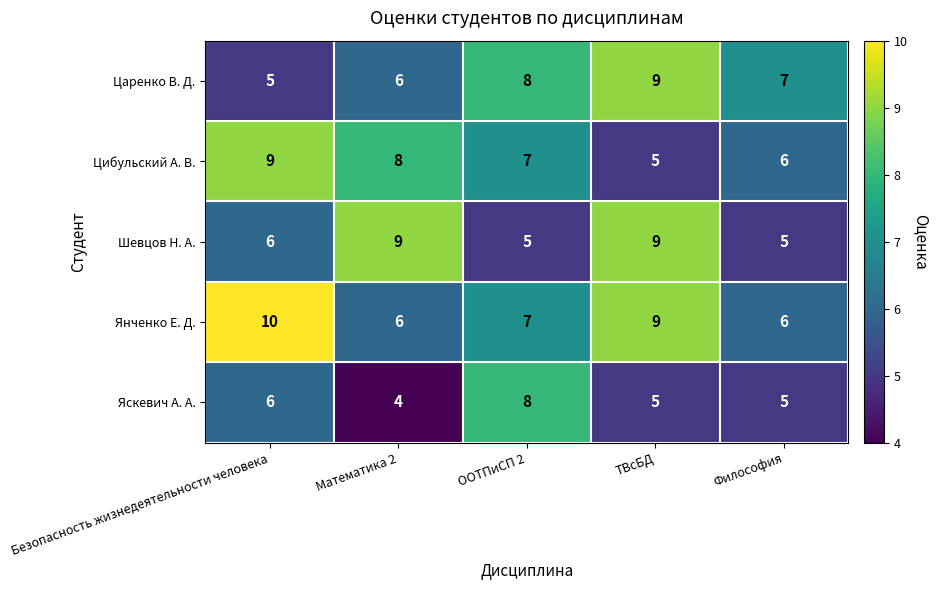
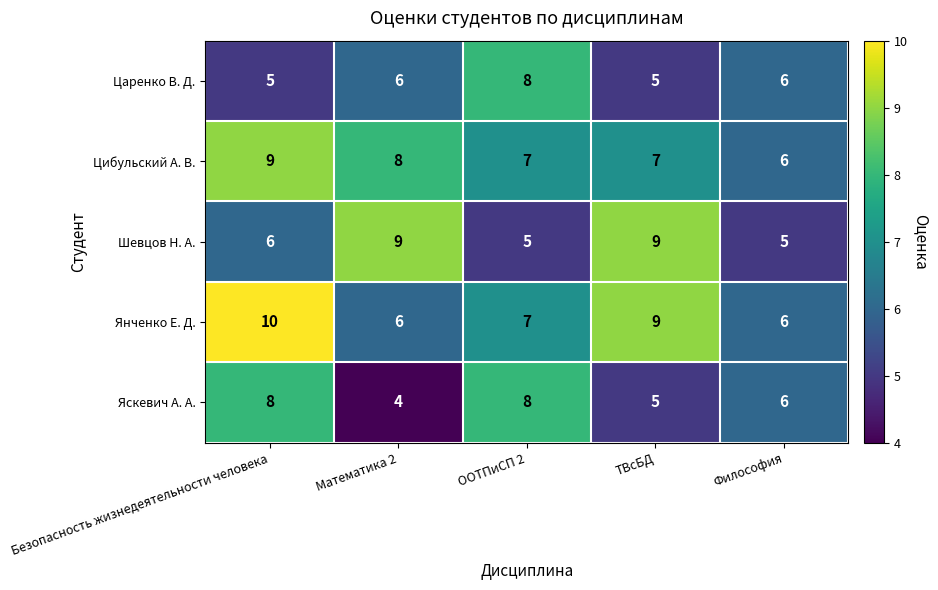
  {
    "Царенко В. Д.": {
      "Безопасность жизнедеятельности человека": 5,
      "Математика 2": 6,
      "ООТПиСП 2": 8,
-     "ТВсБД": 9,
-     "Философия": 7
+     "ТВсБД": 5,
+     "Философия": 6
    },
    "Цибульский А. В.": {
      "Безопасность жизнедеятельности человека": 9,
      "Математика 2": 8,
      "ООТПиСП 2": 7,
-     "ТВсБД": 5,
+     "ТВсБД": 7,
      "Философия": 6
    },
    "Шевцов Н. А.": {
      "Безопасность жизнедеятельности человека": 6,
      "Математика 2": 9,
      "ООТПиСП 2": 5,
      "ТВсБД": 9,
      "Философия": 5
    },
    "Янченко Е. Д.": {
      "Безопасность жизнедеятельности человека": 10,
      "Математика 2": 6,
      "ООТПиСП 2": 7,
      "ТВсБД": 9,
      "Философия": 6
    },
    "Яскевич А. А.": {
-     "Безопасность жизнедеятельности человека": 6,
+     "Безопасность жизнедеятельности человека": 8,
      "Математика 2": 4,
      "ООТПиСП 2": 8,
      "ТВсБД": 5,
-     "Философия": 5
+     "Философия": 6
    }
  }
